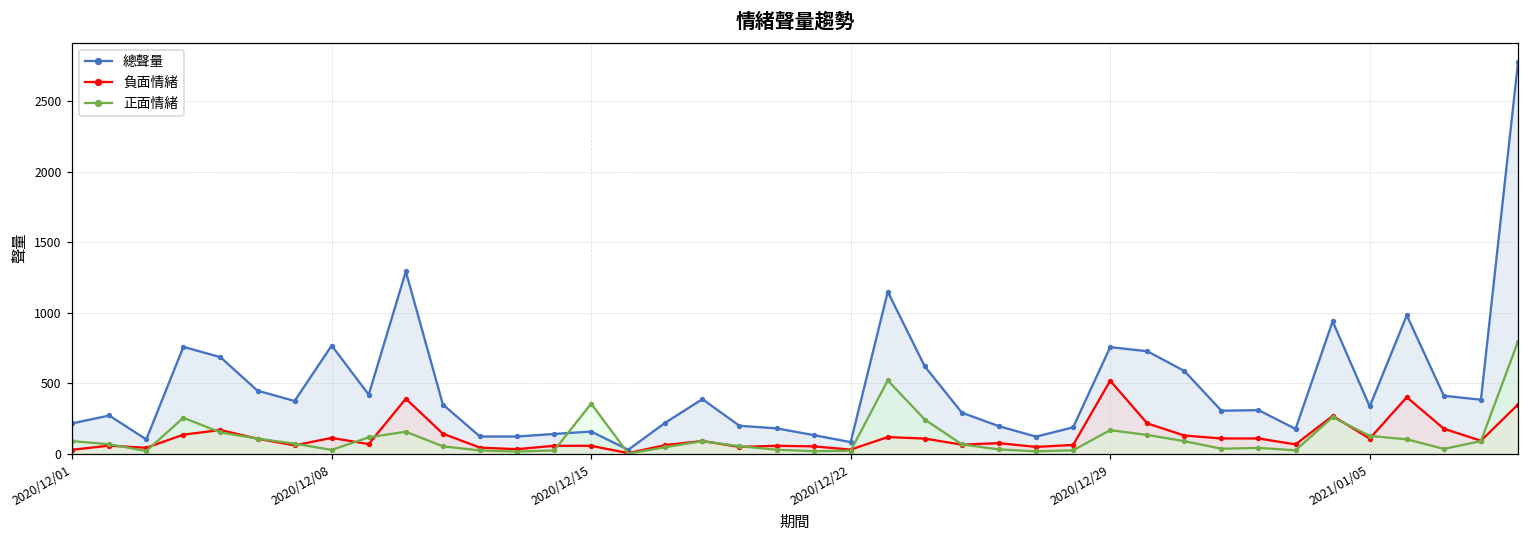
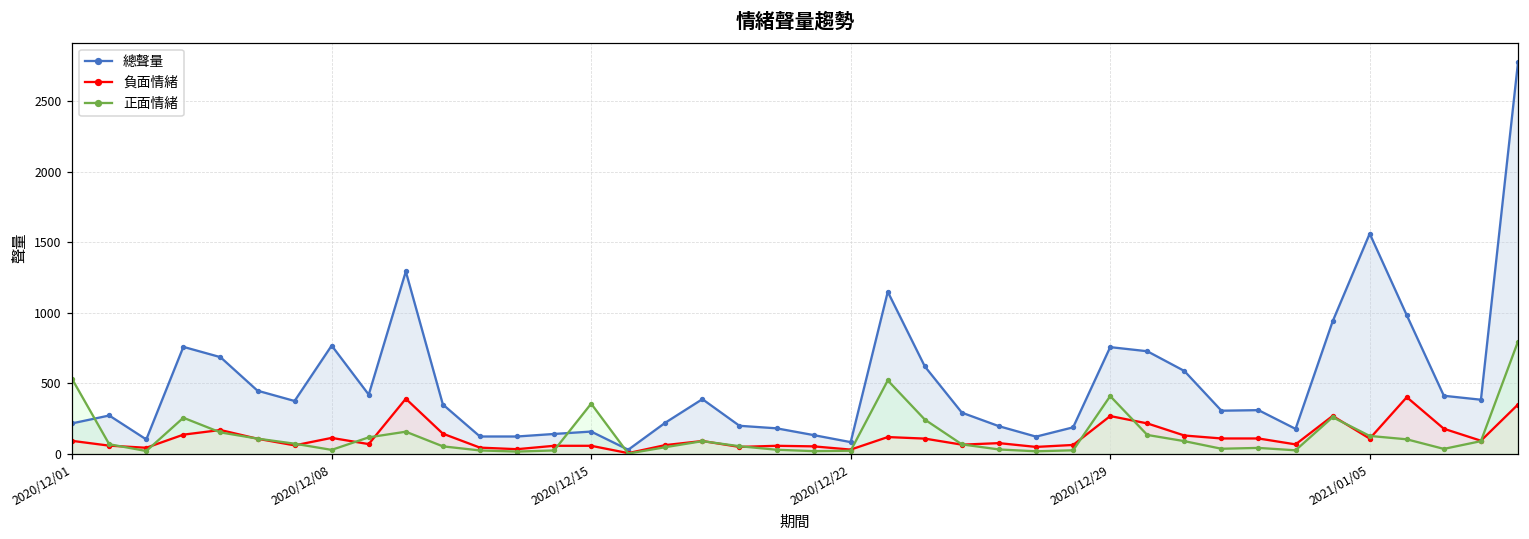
  {
    "總聲量": {
      "2020/12/01": 220,
      "2020/12/08": 770,
      "2020/12/15": 160,
      "2020/12/22": 80,
      "2020/12/29": 760,
-     "2021/01/05": 340
+     "2021/01/05": 1560
    },
    "負面情緒": {
-     "2020/12/01": 30,
+     "2020/12/01": 90,
      "2020/12/08": 110,
      "2020/12/15": 60,
-     "2020/12/29": 520
+     "2020/12/29": 270
    },
    "正面情緒": {
-     "2020/12/01": 90,
+     "2020/12/01": 530,
      "2020/12/08": 30,
      "2020/12/15": 360,
-     "2020/12/29": 170
+     "2020/12/29": 410
    }
  }
